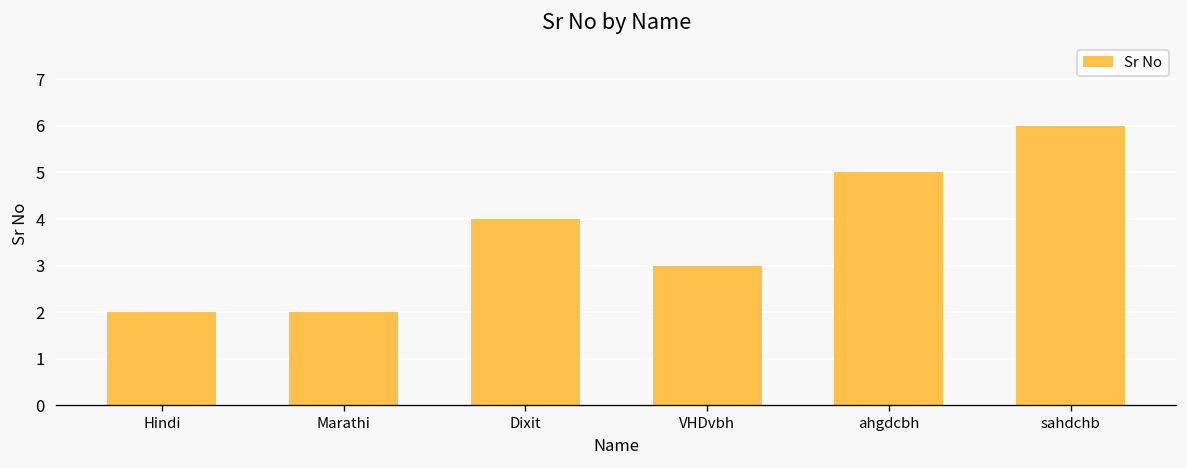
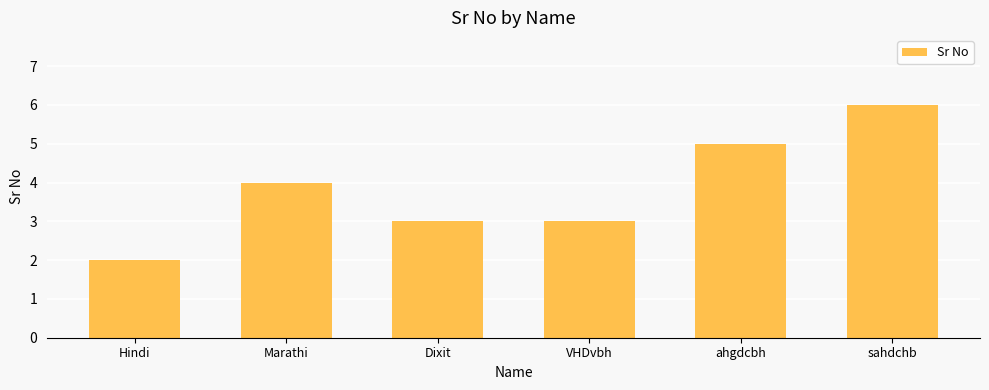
  {
    "Hindi": 2,
-   "Marathi": 2,
-   "Dixit": 4,
+   "Marathi": 4,
+   "Dixit": 3,
    "VHDvbh": 3,
    "ahgdcbh": 5,
    "sahdchb": 6
  }
